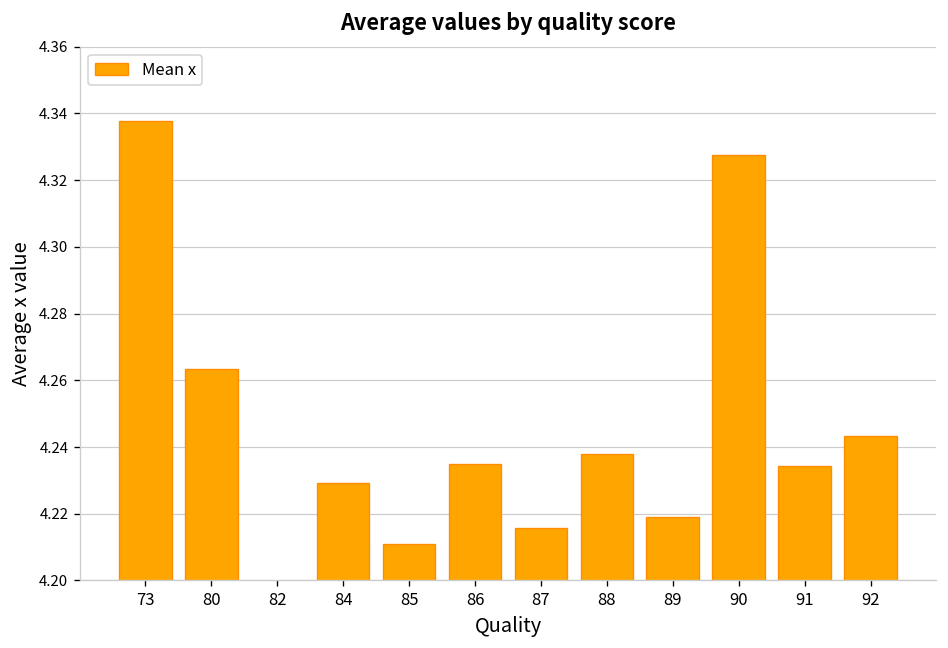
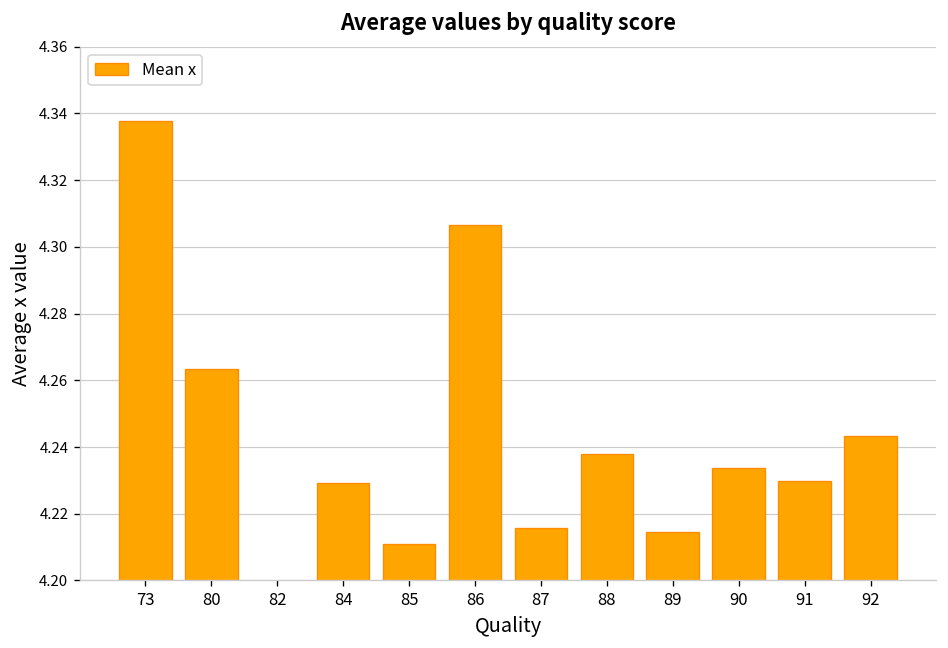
  {
    "73": 4.338,
    "80": 4.263,
    "84": 4.229,
    "85": 4.211,
-   "86": 4.235,
+   "86": 4.307,
    "87": 4.216,
    "88": 4.238,
-   "89": 4.219,
-   "90": 4.327,
-   "91": 4.234,
+   "89": 4.215,
+   "90": 4.234,
+   "91": 4.230,
    "92": 4.243
  }
